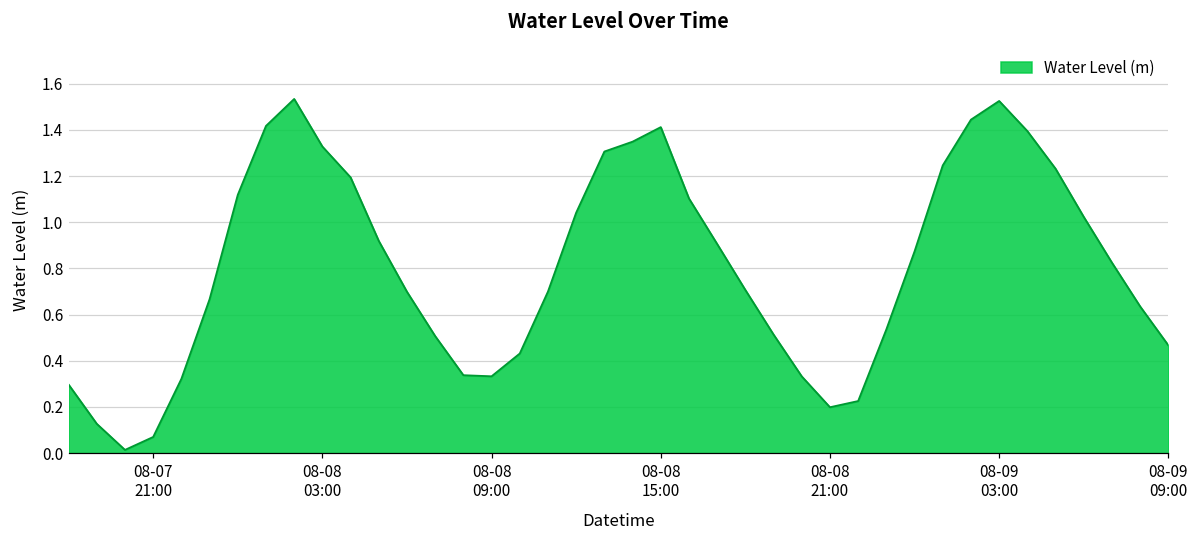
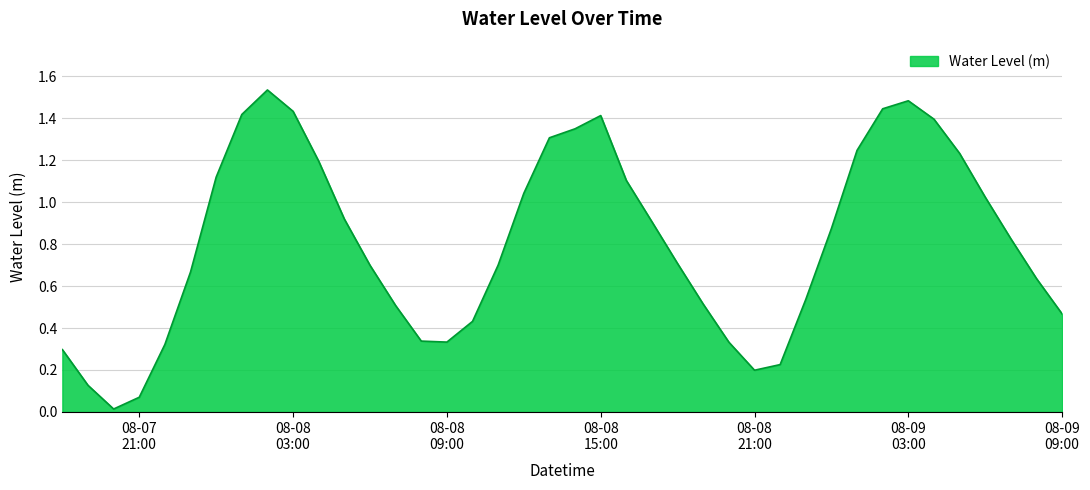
  {
    "08-07 21:00": 0.07,
-   "08-08 03:00": 1.33,
+   "08-08 03:00": 1.43,
    "08-08 09:00": 0.33,
    "08-08 15:00": 1.41,
    "08-08 21:00": 0.20,
-   "08-09 03:00": 1.53,
+   "08-09 03:00": 1.48,
    "08-09 09:00": 0.47
  }
